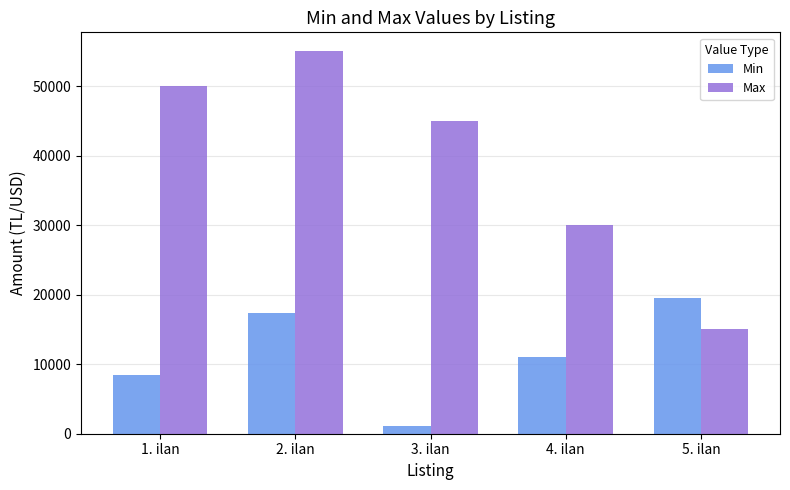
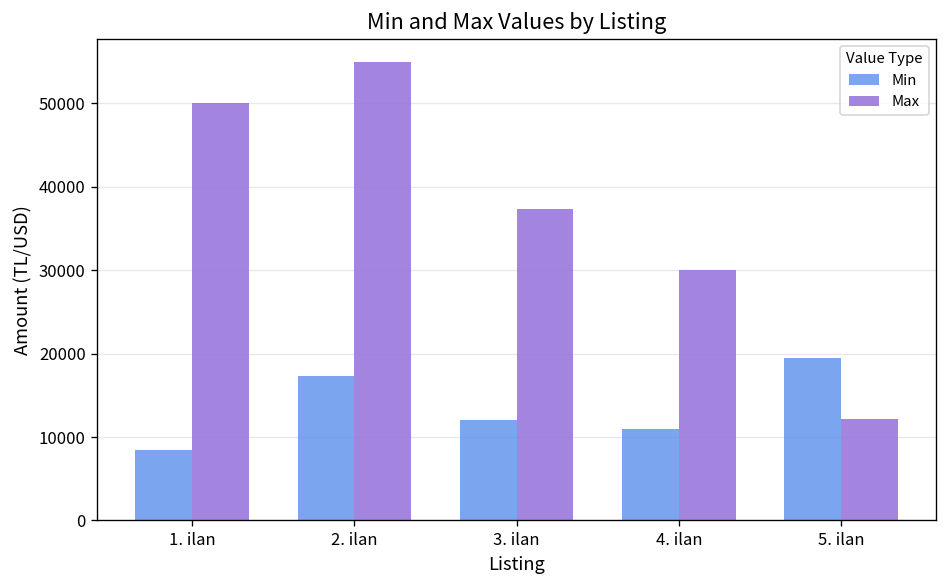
  {
    "Min": {
      "1. ilan": 8000,
      "2. ilan": 17000,
-     "3. ilan": 1000,
+     "3. ilan": 12000,
      "4. ilan": 11000,
      "5. ilan": 19000
    },
    "Max": {
      "1. ilan": 50000,
      "2. ilan": 55000,
-     "3. ilan": 45000,
+     "3. ilan": 37000,
      "4. ilan": 30000,
-     "5. ilan": 15000
+     "5. ilan": 12000
    }
  }
